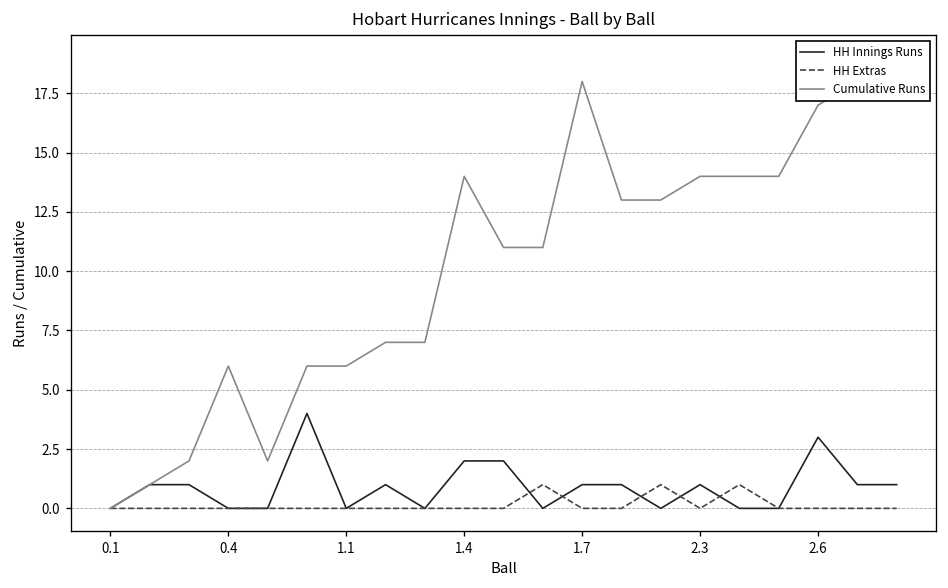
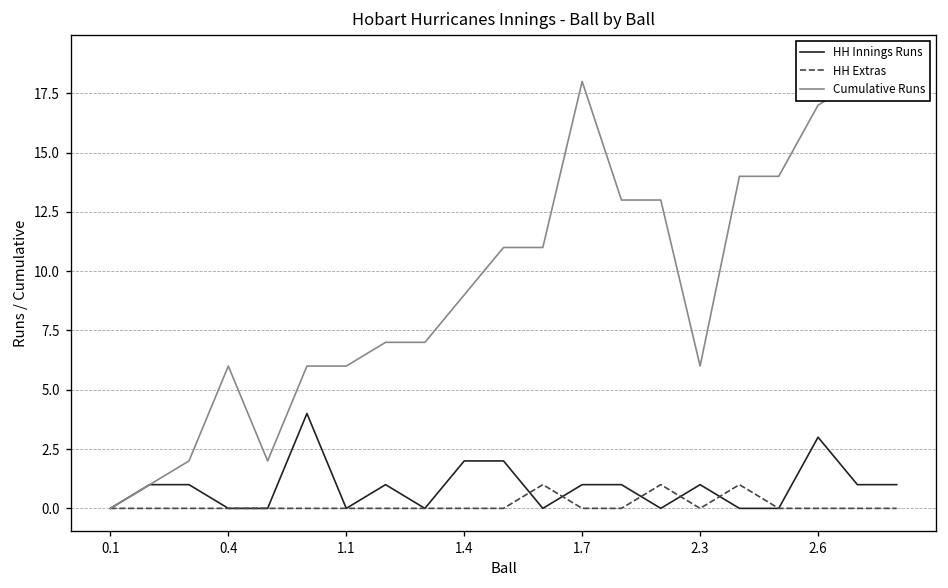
  {
    "Cumulative Runs": {
      "0.4": 6,
      "1.1": 6,
-     "1.4": 14,
+     "1.4": 9,
      "1.7": 18,
-     "2.3": 14,
+     "2.3": 6,
      "2.6": 17
    }
  }
